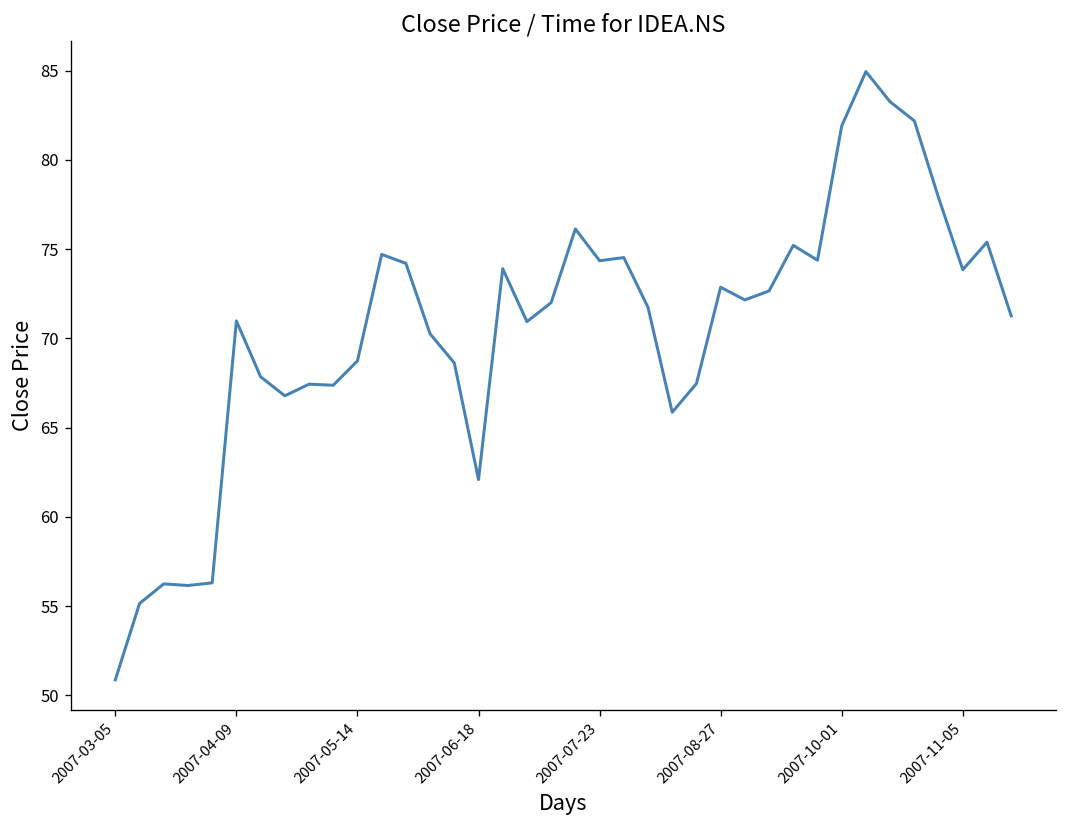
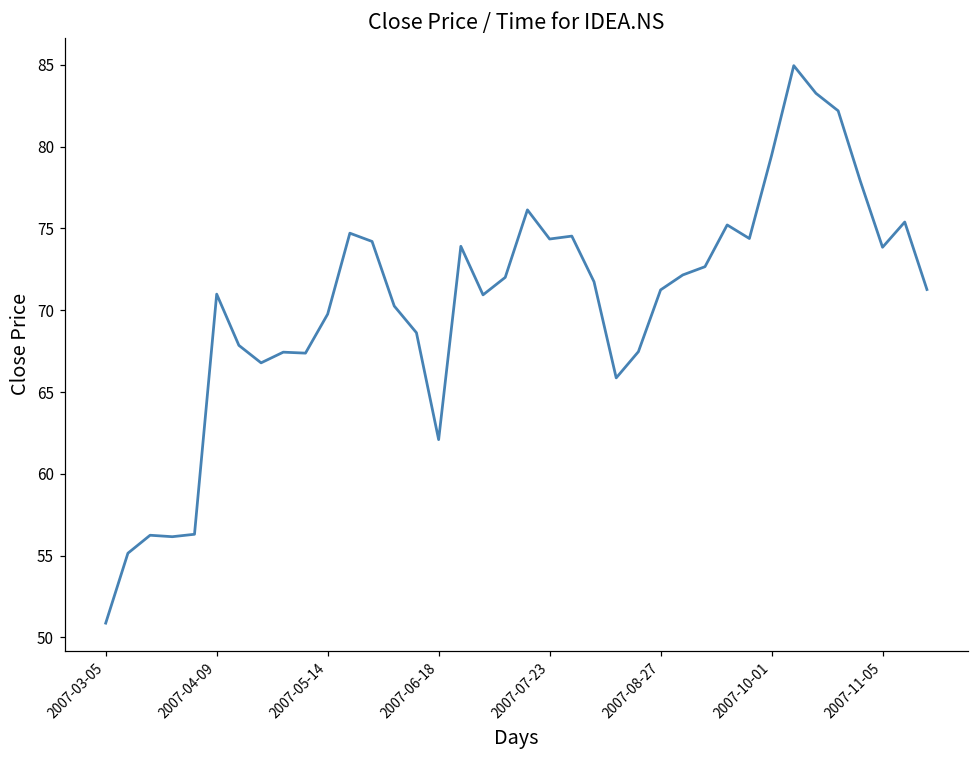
  {
    "2007-03-05": 50.9,
    "2007-04-09": 71.0,
-   "2007-05-14": 68.7,
+   "2007-05-14": 69.8,
    "2007-06-18": 62.1,
    "2007-07-23": 74.4,
-   "2007-08-27": 72.9,
-   "2007-10-01": 81.9,
+   "2007-08-27": 71.2,
+   "2007-10-01": 79.5,
    "2007-11-05": 73.8
  }
